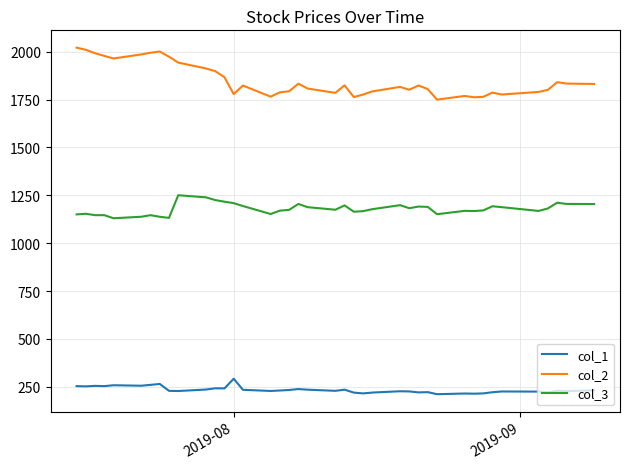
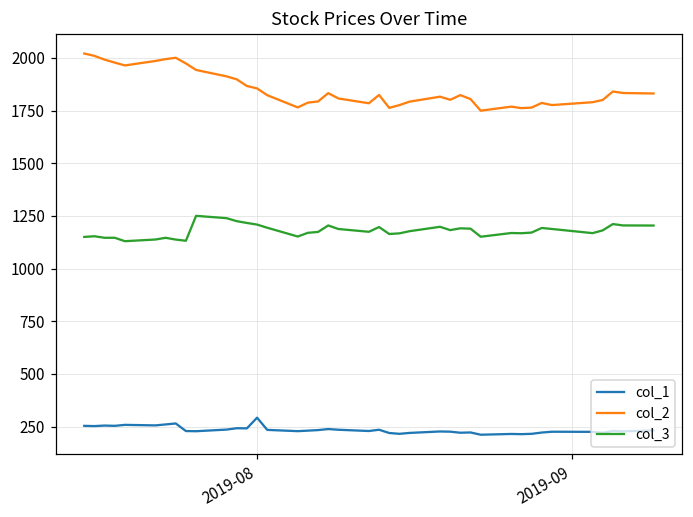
  {
    "col_1": {
      "2019-08": 290
    },
    "col_2": {
-     "2019-08": 1780
+     "2019-08": 1860
    },
    "col_3": {
      "2019-08": 1210
    }
  }
